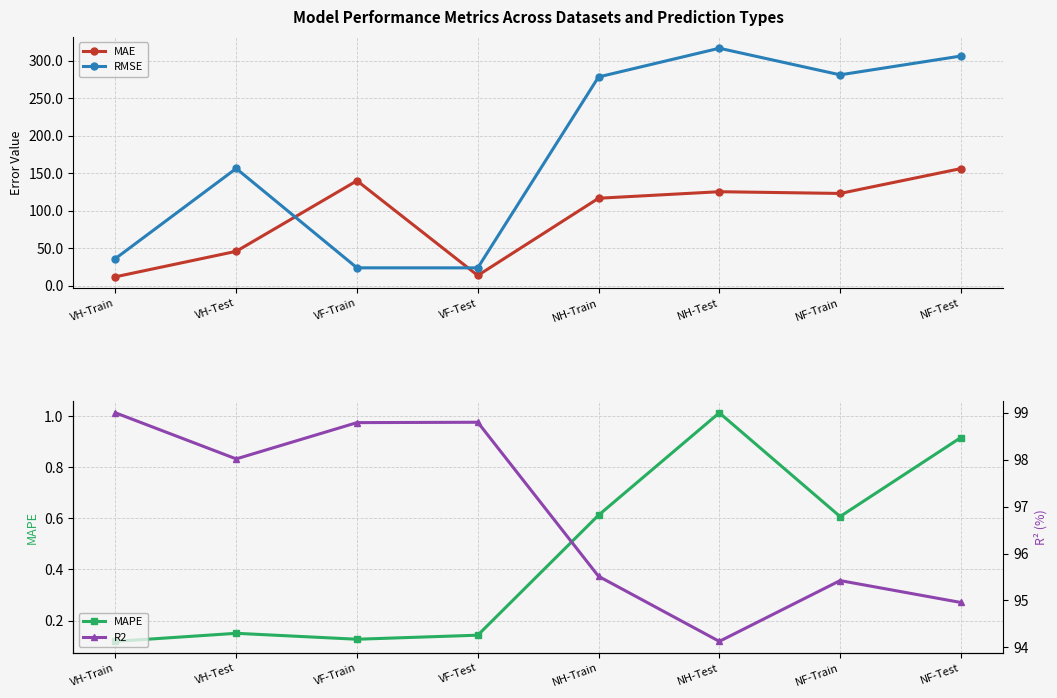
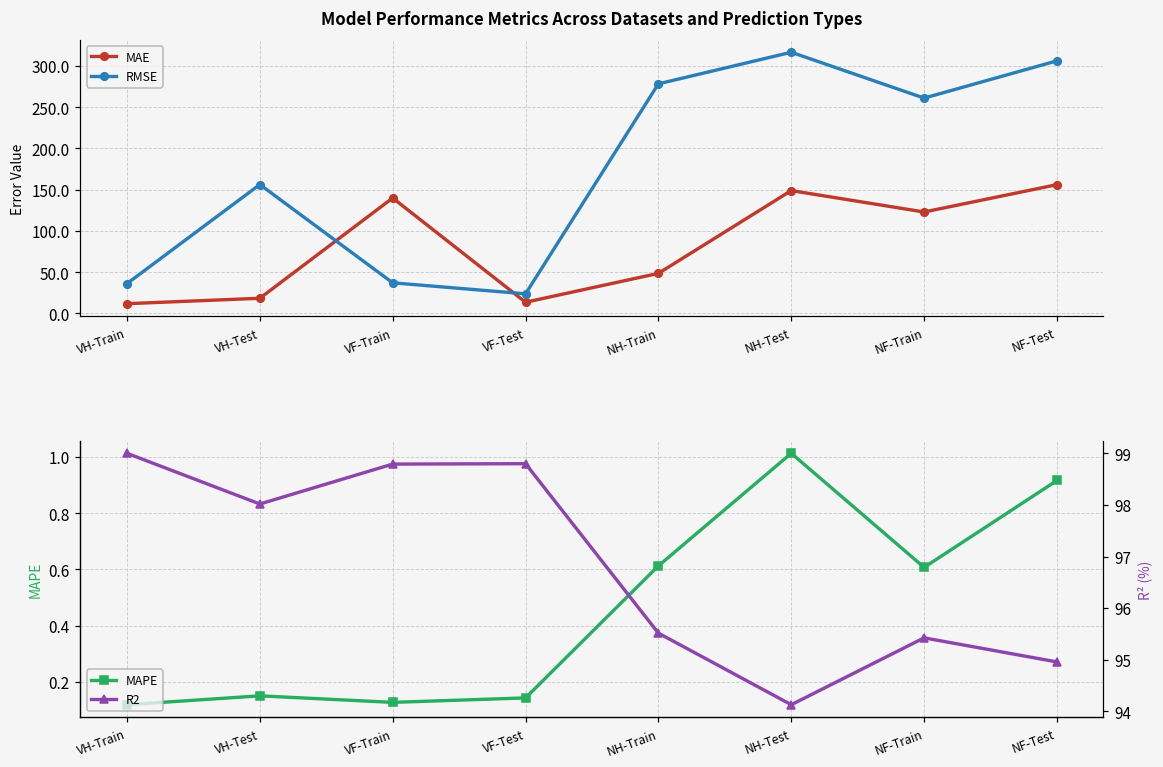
  {
    "Model Performance Metrics Across Datasets and Prediction Types": {
      "MAE": {
        "VH-Train": 10,
-       "VH-Test": 50,
+       "VH-Test": 20,
        "VF-Train": 140,
        "VF-Test": 10,
-       "NH-Train": 120,
-       "NH-Test": 130,
+       "NH-Train": 50,
+       "NH-Test": 150,
        "NF-Train": 120,
        "NF-Test": 160
      },
      "RMSE": {
        "VH-Train": 40,
        "VH-Test": 160,
-       "VF-Train": 20,
+       "VF-Train": 40,
        "VF-Test": 20,
        "NH-Train": 280,
        "NH-Test": 320,
-       "NF-Train": 280,
+       "NF-Train": 260,
        "NF-Test": 310
      }
    }
  }
